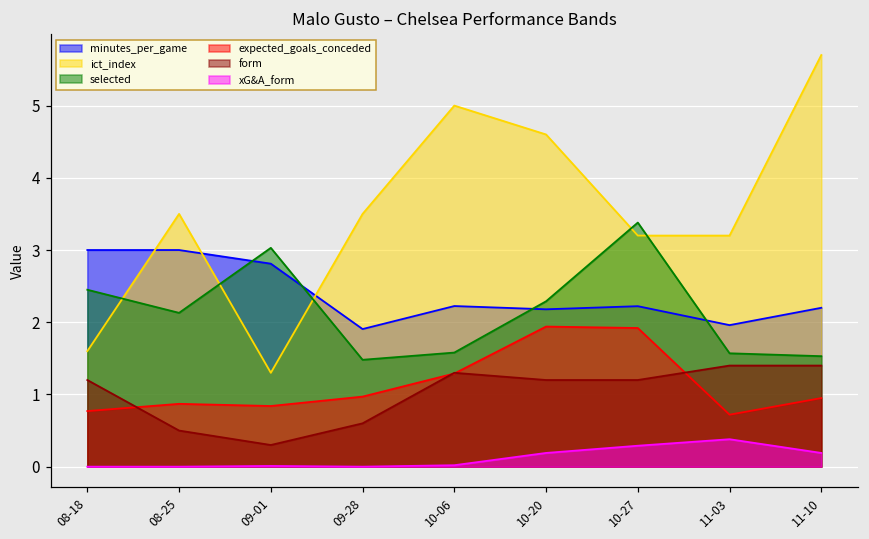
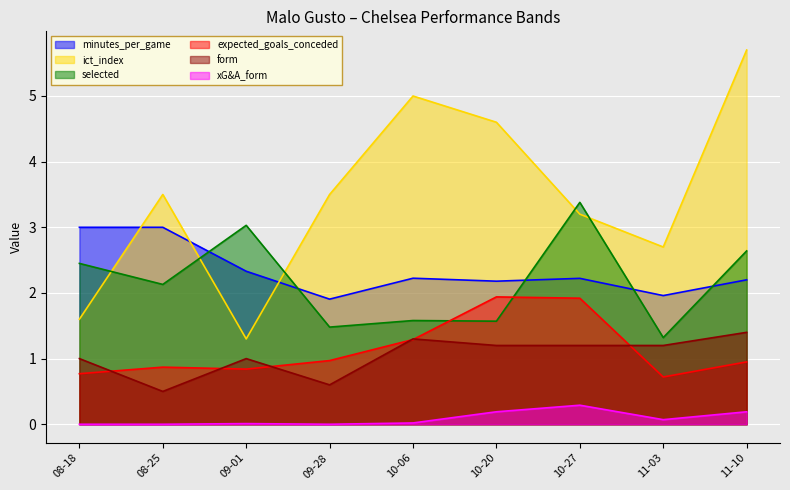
  {
    "minutes_per_game": {
      "08-18": 3.0,
      "08-25": 3.0,
-     "09-01": 2.8,
+     "09-01": 2.3,
      "09-28": 1.9,
      "10-06": 2.2,
      "10-20": 2.2,
      "10-27": 2.2,
      "11-03": 2.0,
      "11-10": 2.2
    },
    "ict_index": {
      "08-18": 1.6,
      "08-25": 3.5,
      "09-01": 1.3,
      "09-28": 3.5,
      "10-06": 5.0,
      "10-20": 4.6,
      "10-27": 3.2,
-     "11-03": 3.2,
+     "11-03": 2.7,
      "11-10": 5.7
    },
    "selected": {
      "08-18": 2.5,
      "08-25": 2.1,
      "09-01": 3.0,
      "09-28": 1.5,
      "10-06": 1.6,
-     "10-20": 2.3,
+     "10-20": 1.6,
      "10-27": 3.4,
-     "11-03": 1.6,
-     "11-10": 1.5
+     "11-03": 1.3,
+     "11-10": 2.6
    },
    "expected_goals_conceded": {
      "08-18": 0.8,
      "08-25": 0.9,
      "09-01": 0.8,
      "09-28": 1.0,
      "10-20": 1.9,
      "10-27": 1.9,
      "11-03": 0.7,
      "11-10": 1.0
    },
    "form": {
-     "08-18": 1.2,
+     "08-18": 1.0,
      "08-25": 0.5,
-     "09-01": 0.3,
+     "09-01": 1.0,
      "09-28": 0.6,
      "10-20": 1.2,
      "10-27": 1.2,
-     "11-03": 1.4,
+     "11-03": 1.2,
      "11-10": 1.4
    },
    "xG&A_form": {
      "08-18": 0.0,
      "08-25": 0.0,
      "09-01": 0.0,
      "09-28": 0.0,
      "10-06": 0.0,
      "10-20": 0.2,
      "10-27": 0.3,
-     "11-03": 0.4,
+     "11-03": 0.1,
      "11-10": 0.2
    }
  }
